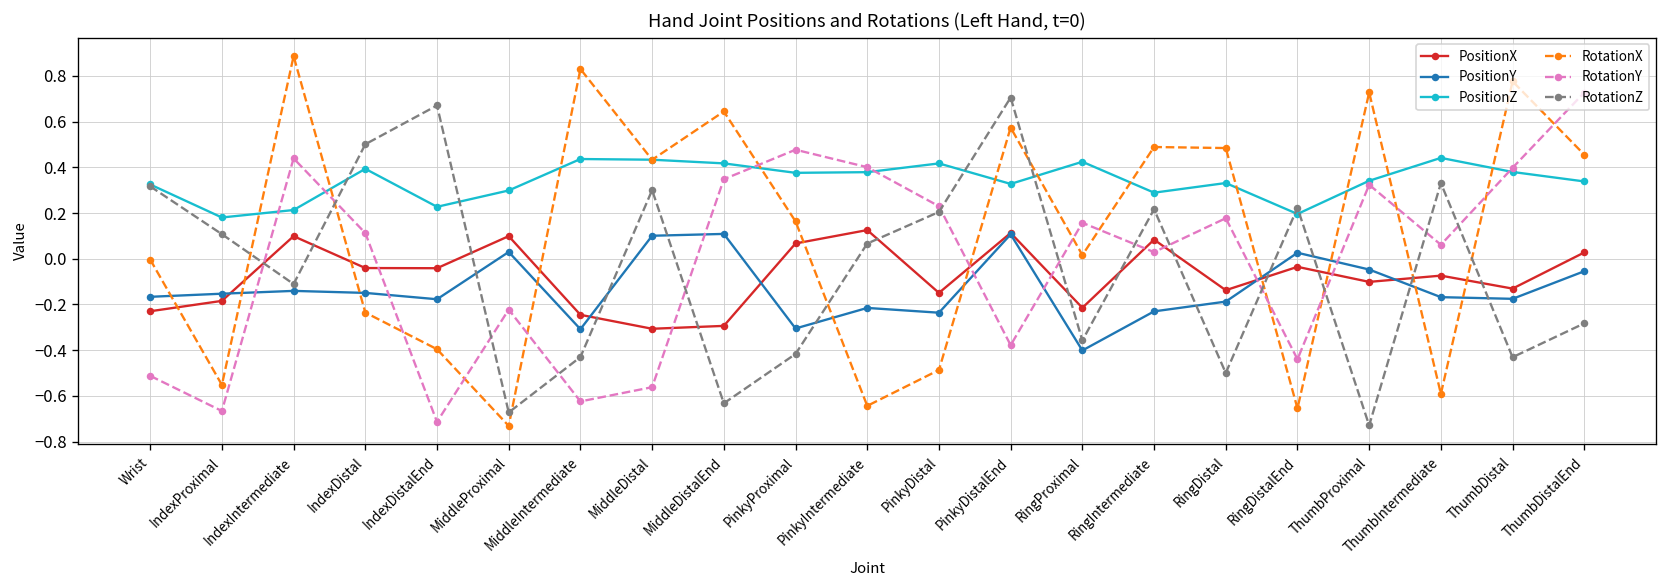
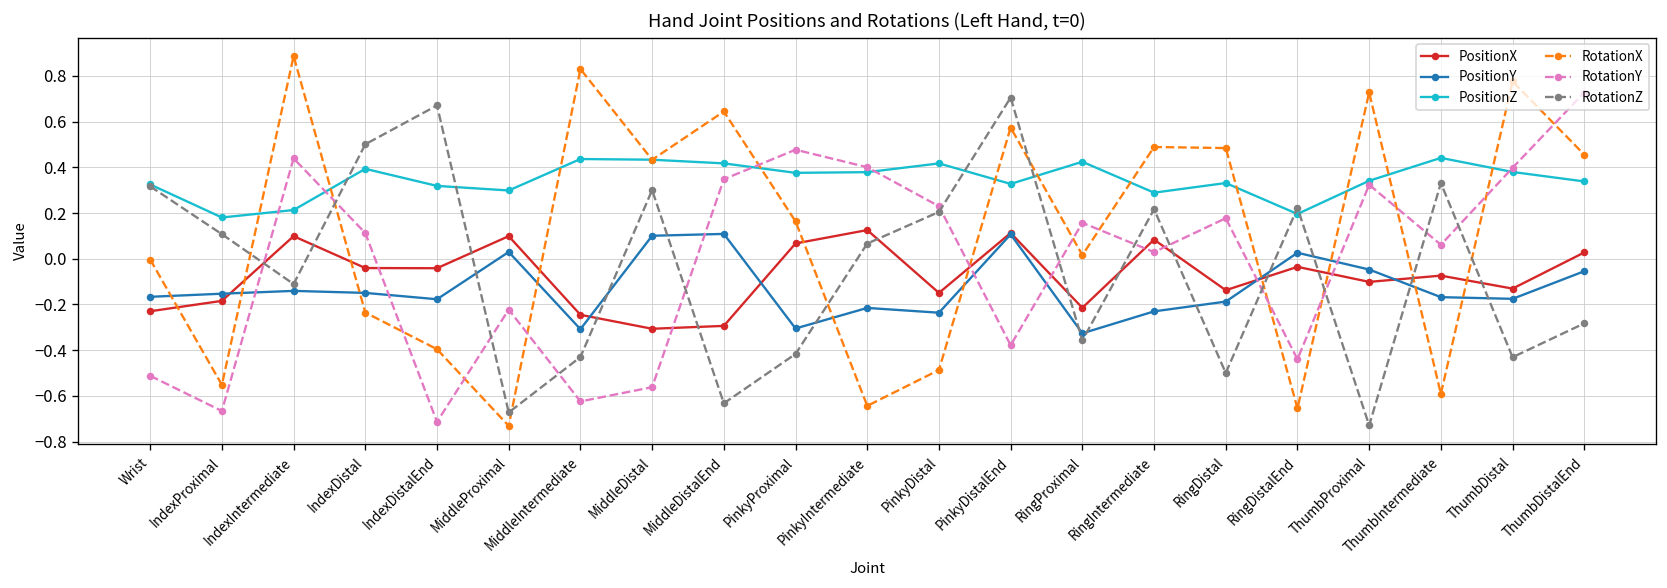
  {
    "PositionX": {
      "Wrist": -0.23,
      "IndexProximal": -0.18,
      "IndexIntermediate": 0.10,
      "IndexDistal": -0.04,
      "IndexDistalEnd": -0.04,
      "MiddleProximal": 0.10,
      "MiddleIntermediate": -0.25,
      "MiddleDistal": -0.31,
      "MiddleDistalEnd": -0.29,
      "PinkyProximal": 0.07,
      "PinkyIntermediate": 0.13,
      "PinkyDistal": -0.15,
      "RingProximal": -0.21,
      "RingIntermediate": 0.08,
      "RingDistal": -0.14,
      "RingDistalEnd": -0.04,
      "ThumbProximal": -0.10,
      "ThumbIntermediate": -0.07,
      "ThumbDistal": -0.13,
      "ThumbDistalEnd": 0.03
    },
    "PositionY": {
      "Wrist": -0.17,
      "IndexProximal": -0.15,
      "IndexIntermediate": -0.14,
      "IndexDistal": -0.15,
      "IndexDistalEnd": -0.18,
      "MiddleProximal": 0.03,
      "MiddleIntermediate": -0.31,
      "MiddleDistal": 0.10,
      "MiddleDistalEnd": 0.11,
      "PinkyProximal": -0.30,
      "PinkyIntermediate": -0.21,
      "PinkyDistal": -0.24,
-     "RingProximal": -0.40,
+     "RingProximal": -0.33,
      "RingIntermediate": -0.23,
      "RingDistal": -0.19,
      "RingDistalEnd": 0.03,
      "ThumbProximal": -0.05,
      "ThumbIntermediate": -0.17,
      "ThumbDistal": -0.18,
      "ThumbDistalEnd": -0.05
    },
    "PositionZ": {
      "IndexProximal": 0.18,
      "IndexIntermediate": 0.21,
      "IndexDistal": 0.39,
-     "IndexDistalEnd": 0.23,
+     "IndexDistalEnd": 0.32,
      "MiddleProximal": 0.30,
      "MiddleIntermediate": 0.44,
      "MiddleDistalEnd": 0.42,
      "PinkyProximal": 0.38,
      "PinkyIntermediate": 0.38,
      "PinkyDistal": 0.42,
      "PinkyDistalEnd": 0.33,
      "RingProximal": 0.42,
      "RingIntermediate": 0.29,
      "RingDistal": 0.33,
      "RingDistalEnd": 0.20,
      "ThumbProximal": 0.34,
      "ThumbIntermediate": 0.44,
      "ThumbDistal": 0.38,
      "ThumbDistalEnd": 0.34
    },
    "RotationX": {
      "Wrist": 0.00,
      "IndexProximal": -0.55,
      "IndexIntermediate": 0.89,
      "IndexDistal": -0.24,
      "IndexDistalEnd": -0.40,
      "MiddleProximal": -0.73,
      "MiddleIntermediate": 0.83,
      "MiddleDistalEnd": 0.64,
      "PinkyProximal": 0.16,
      "PinkyIntermediate": -0.64,
      "PinkyDistal": -0.49,
      "PinkyDistalEnd": 0.57,
      "RingProximal": 0.02,
      "RingIntermediate": 0.49,
      "RingDistal": 0.48,
      "RingDistalEnd": -0.65,
      "ThumbProximal": 0.73,
      "ThumbIntermediate": -0.59,
      "ThumbDistalEnd": 0.46
    },
    "RotationY": {
      "Wrist": -0.51,
      "IndexProximal": -0.67,
      "IndexIntermediate": 0.44,
      "IndexDistal": 0.11,
      "IndexDistalEnd": -0.71,
      "MiddleProximal": -0.22,
      "MiddleIntermediate": -0.62,
      "MiddleDistal": -0.56,
      "MiddleDistalEnd": 0.35,
      "PinkyProximal": 0.48,
      "PinkyIntermediate": 0.40,
      "PinkyDistal": 0.23,
      "PinkyDistalEnd": -0.38,
      "RingProximal": 0.16,
      "RingIntermediate": 0.03,
      "RingDistal": 0.18,
      "RingDistalEnd": -0.44,
      "ThumbProximal": 0.32,
      "ThumbIntermediate": 0.06,
      "ThumbDistal": 0.40
    },
    "RotationZ": {
      "IndexProximal": 0.11,
      "IndexIntermediate": -0.11,
      "IndexDistal": 0.50,
      "IndexDistalEnd": 0.67,
      "MiddleProximal": -0.67,
      "MiddleIntermediate": -0.43,
      "MiddleDistal": 0.30,
      "MiddleDistalEnd": -0.63,
      "PinkyProximal": -0.42,
      "PinkyIntermediate": 0.07,
      "PinkyDistal": 0.20,
      "PinkyDistalEnd": 0.70,
      "RingProximal": -0.36,
      "RingIntermediate": 0.22,
      "RingDistal": -0.50,
      "RingDistalEnd": 0.22,
      "ThumbProximal": -0.73,
      "ThumbIntermediate": 0.33,
      "ThumbDistal": -0.43,
      "ThumbDistalEnd": -0.28
    }
  }
